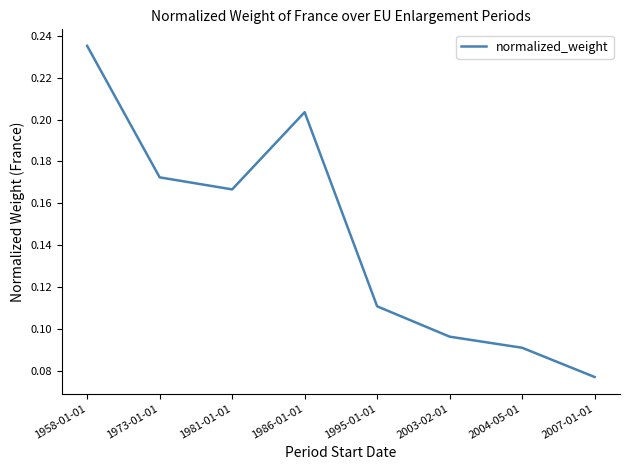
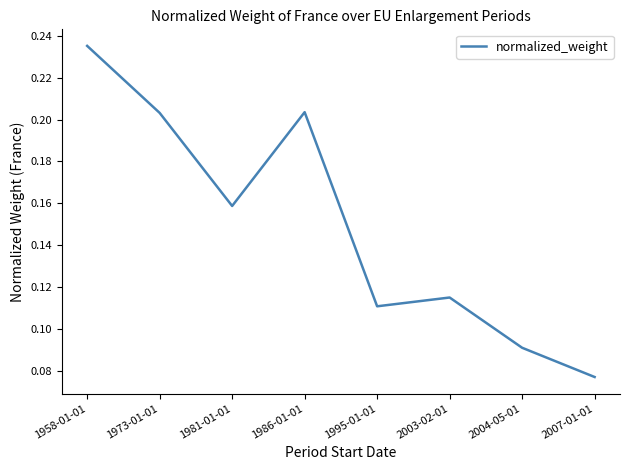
  {
    "1958-01-01": 0.235,
-   "1973-01-01": 0.172,
-   "1981-01-01": 0.167,
+   "1973-01-01": 0.203,
+   "1981-01-01": 0.159,
    "1986-01-01": 0.204,
    "1995-01-01": 0.111,
-   "2003-02-01": 0.096,
+   "2003-02-01": 0.115,
    "2004-05-01": 0.091,
    "2007-01-01": 0.077
  }
